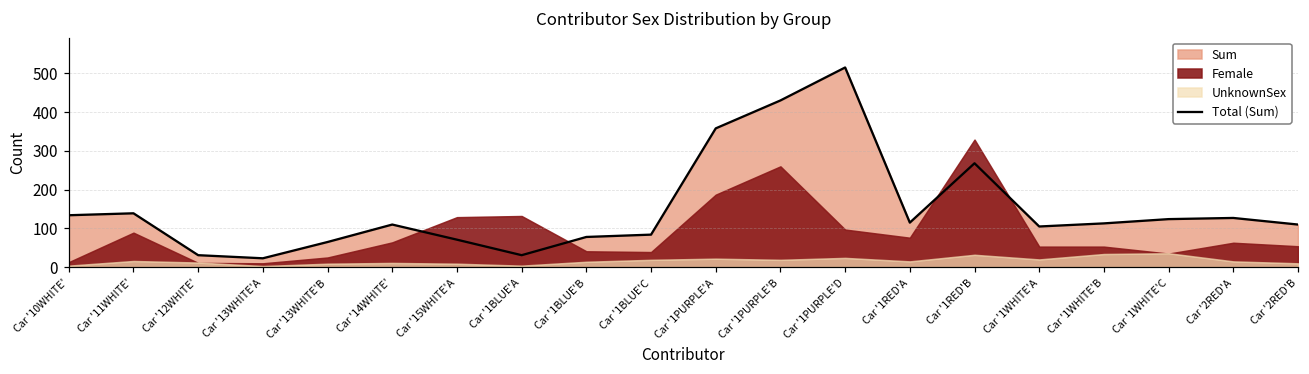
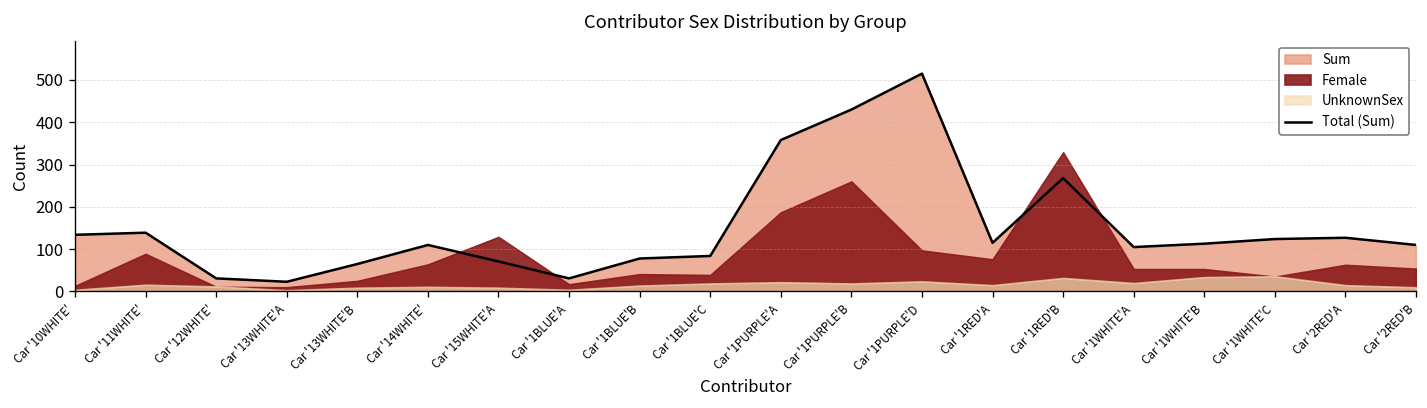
  {
    "Sum": {
      "Car '10WHITE'": 130,
      "Car '11WHITE'": 140,
      "Car '12WHITE'": 30,
      "Car '13WHITE'A": 20,
      "Car '13WHITE'B": 70,
      "Car '14WHITE'": 110,
      "Car '15WHITE'A": 70,
      "Car '1BLUE'A": 30,
      "Car '1BLUE'B": 80,
      "Car '1BLUE'C": 80,
      "Car '1PURPLE'A": 360,
      "Car '1PURPLE'B": 430,
      "Car '1PURPLE'D": 520,
      "Car '1RED'A": 120,
      "Car '1RED'B": 270,
      "Car '1WHITE'A": 110,
      "Car '1WHITE'B": 110,
      "Car '1WHITE'C": 120,
      "Car '2RED'A": 130,
      "Car '2RED'B": 110
    },
    "Female": {
      "Car '10WHITE'": 10,
      "Car '11WHITE'": 90,
      "Car '13WHITE'B": 30,
      "Car '14WHITE'": 60,
      "Car '15WHITE'A": 130,
-     "Car '1BLUE'A": 130,
+     "Car '1BLUE'A": 20,
      "Car '1BLUE'B": 40,
      "Car '1BLUE'C": 40,
      "Car '1PURPLE'A": 190,
      "Car '1PURPLE'B": 260,
      "Car '1PURPLE'D": 100,
      "Car '1RED'A": 80,
      "Car '1RED'B": 330,
      "Car '1WHITE'A": 50,
      "Car '1WHITE'B": 50,
      "Car '2RED'A": 60,
      "Car '2RED'B": 50
    },
    "UnknownSex": {
      "Car '11WHITE'": 20,
      "Car '13WHITE'B": 10,
      "Car '14WHITE'": 10,
      "Car '15WHITE'A": 10,
      "Car '1BLUE'B": 10,
      "Car '1BLUE'C": 20,
      "Car '1PURPLE'A": 20,
      "Car '1PURPLE'B": 20,
      "Car '1PURPLE'D": 20,
      "Car '1RED'A": 20,
      "Car '1RED'B": 30,
      "Car '1WHITE'A": 20,
      "Car '1WHITE'B": 30,
      "Car '2RED'A": 20,
      "Car '2RED'B": 10
    }
  }
